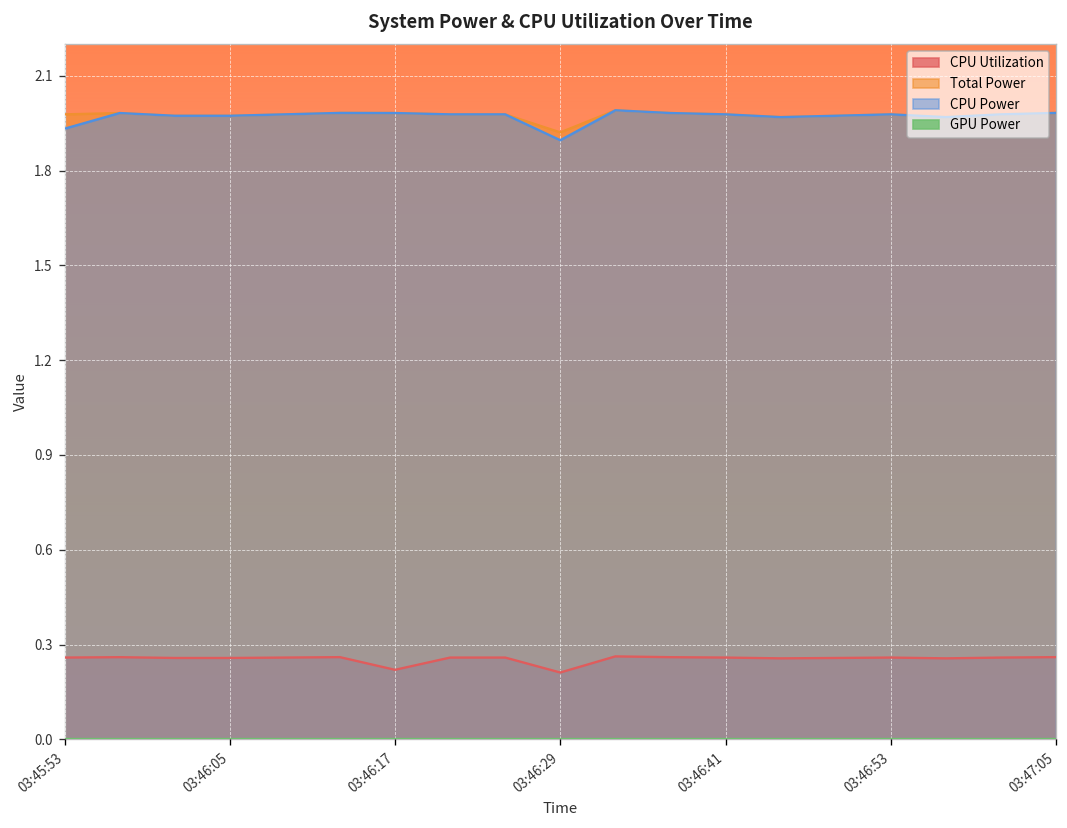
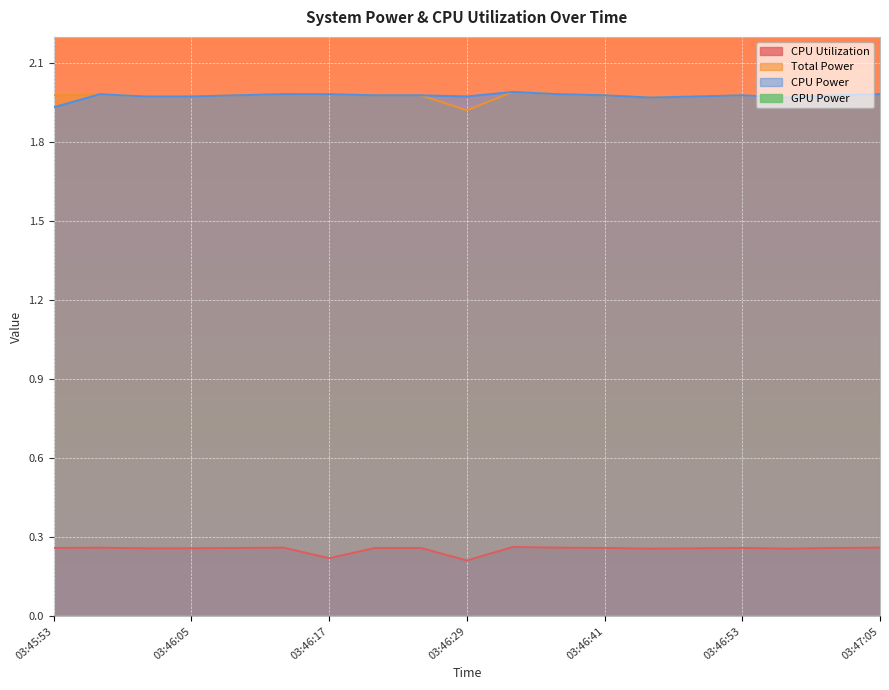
  {
    "CPU Utilization": {
      "03:45:53": 0.26,
      "03:46:05": 0.26,
      "03:46:17": 0.22,
      "03:46:29": 0.21,
      "03:46:41": 0.26,
      "03:46:53": 0.26,
      "03:47:05": 0.26
    },
    "Total Power": {
      "03:45:53": 1.98,
      "03:46:29": 1.92
    },
    "CPU Power": {
      "03:45:53": 1.93,
-     "03:46:29": 1.90
+     "03:46:29": 1.97
    },
    "GPU Power": {
      "03:45:53": 0.00,
      "03:46:05": 0.00,
      "03:46:17": 0.00,
      "03:46:29": 0.00,
      "03:46:41": 0.00,
      "03:46:53": 0.00,
      "03:47:05": 0.00
    }
  }
